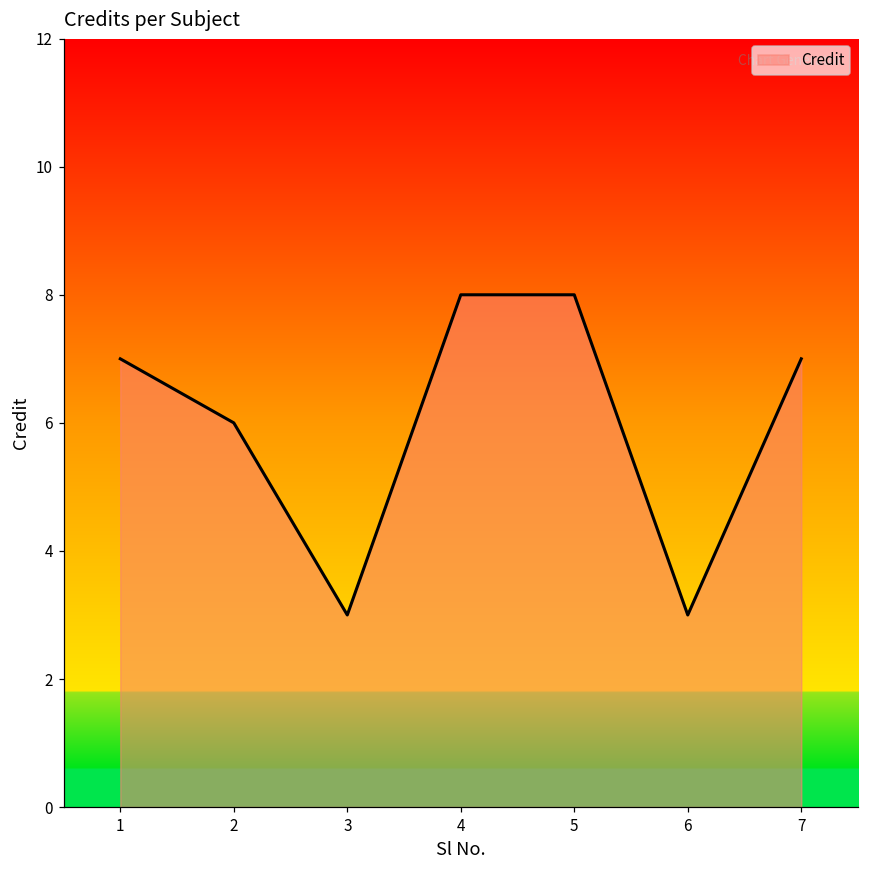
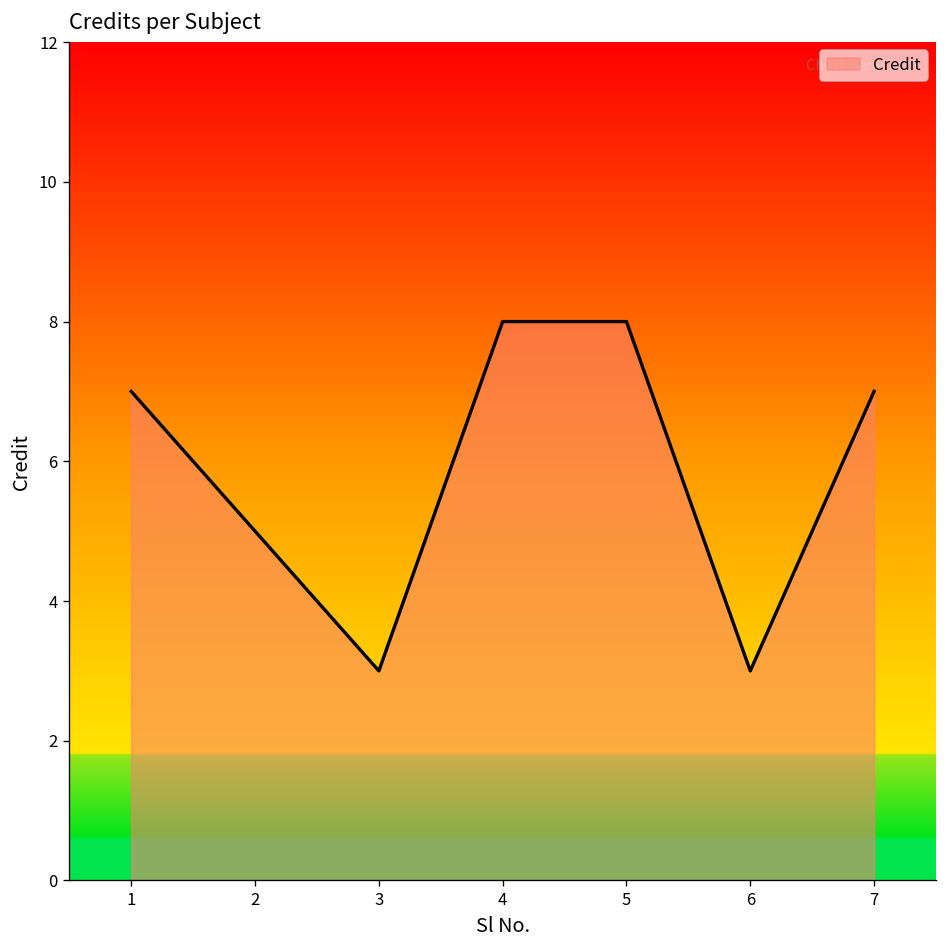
  {
    "1": 7,
-   "2": 6,
+   "2": 5,
    "3": 3,
    "4": 8,
    "5": 8,
    "6": 3,
    "7": 7
  }
